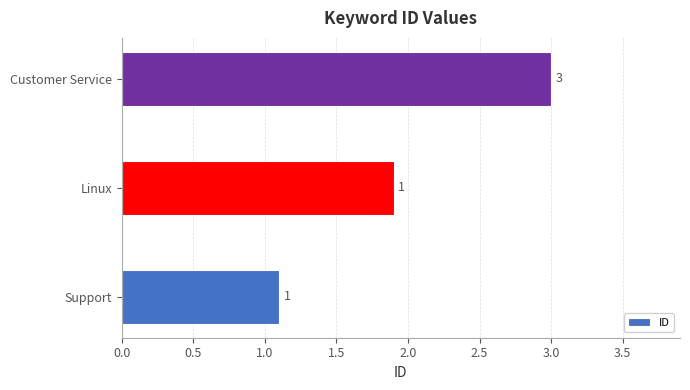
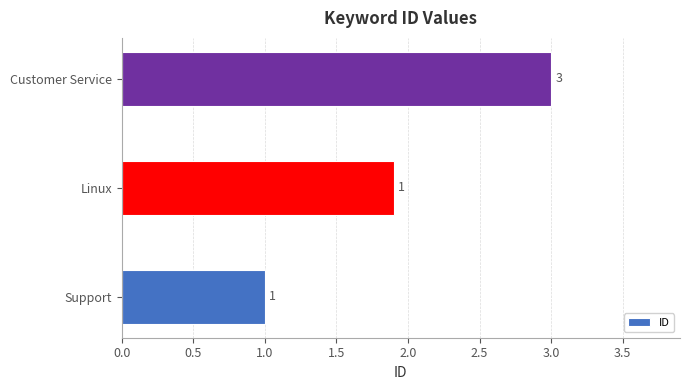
  {
-   "Support": 1.1
+   "Support": 1.0
  }
